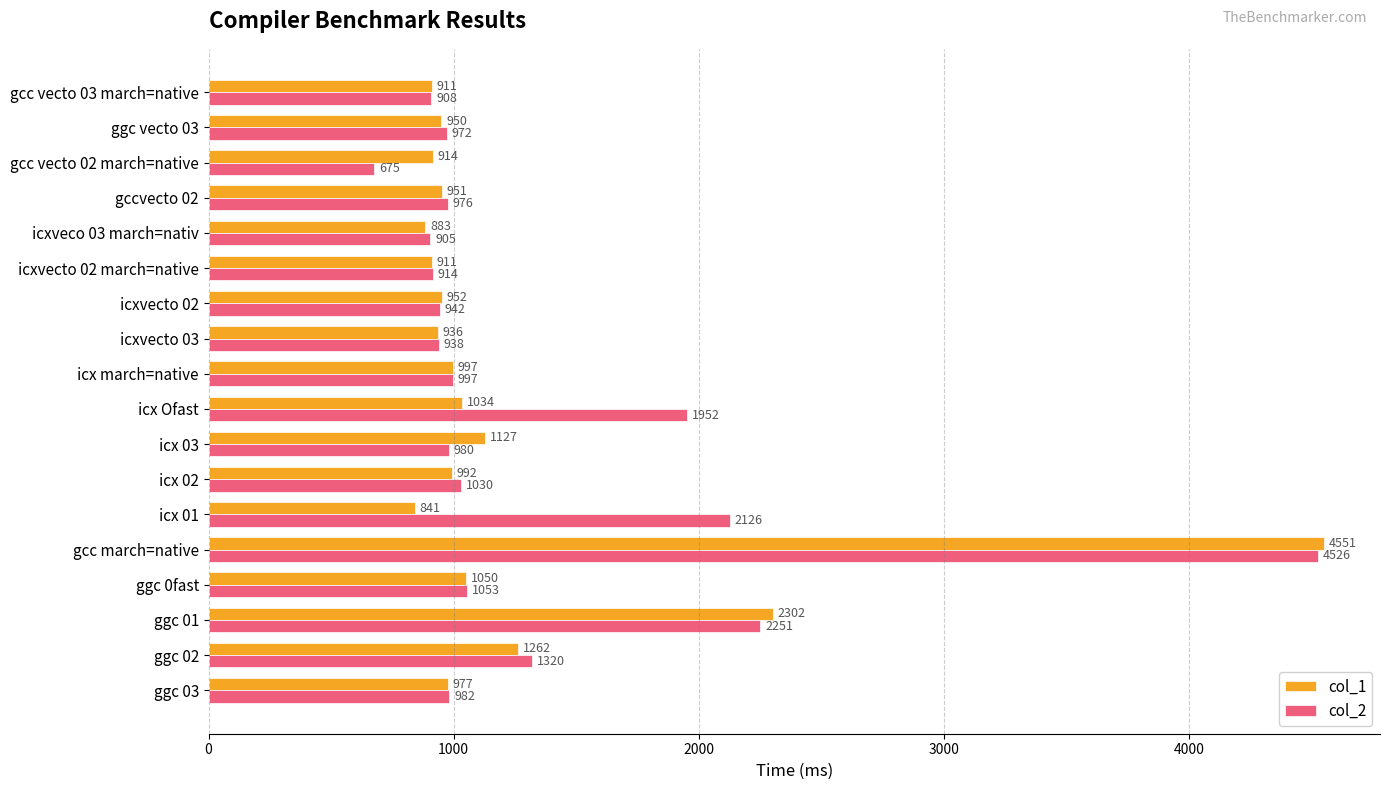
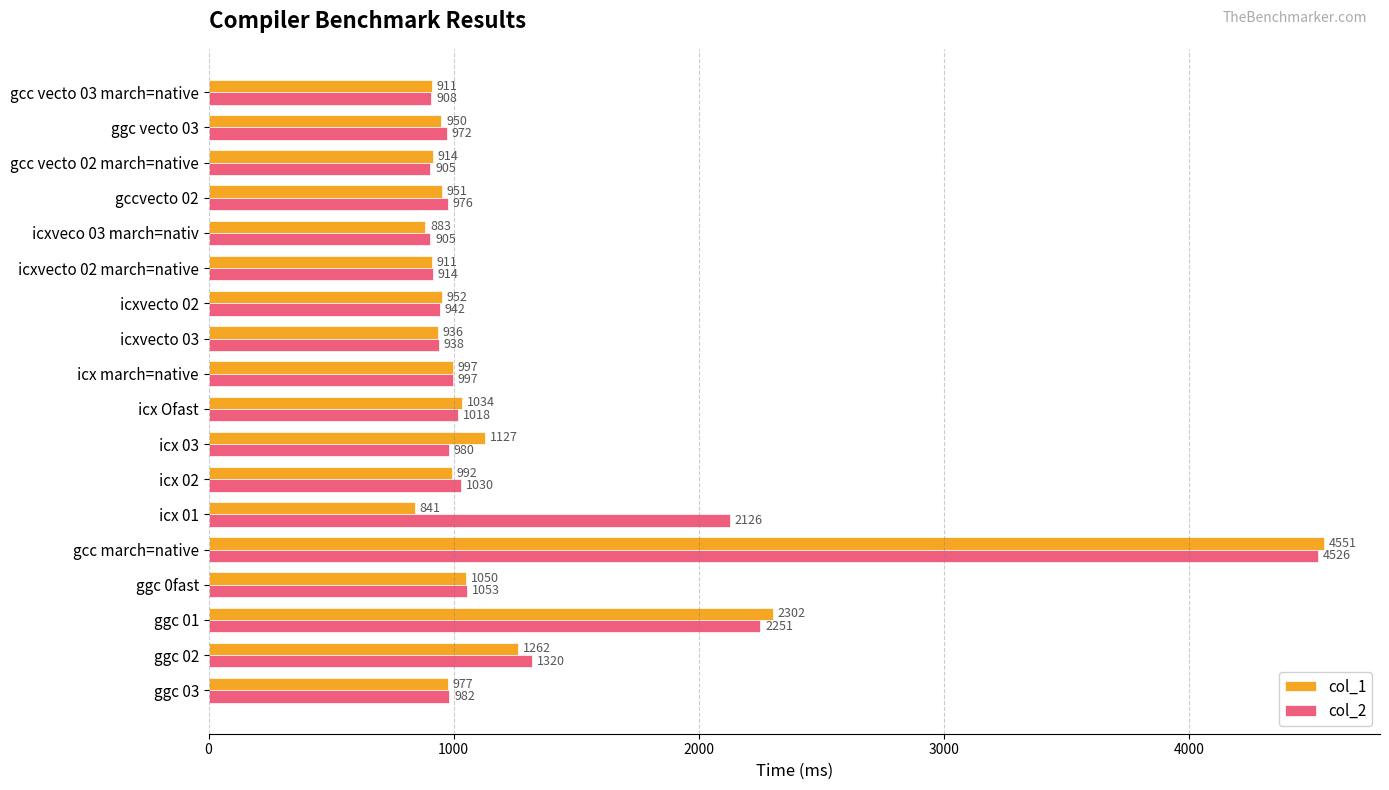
  {
    "col_1": {
      "gcc vecto 03 march=native": 911,
      "ggc vecto 03": 950,
      "gcc vecto 02 march=native": 914,
      "gccvecto 02": 951,
      "icxveco 03 march=nativ": 883,
      "icxvecto 02 march=native": 911,
      "icxvecto 02": 952,
      "icxvecto 03": 936,
      "icx march=native": 997,
      "icx Ofast": 1034,
      "icx 03": 1127,
      "icx 02": 992,
      "icx 01": 841,
      "gcc march=native": 4551,
      "ggc 0fast": 1050,
      "ggc 01": 2302,
      "ggc 02": 1262,
      "ggc 03": 977
    },
    "col_2": {
      "gcc vecto 03 march=native": 908,
      "ggc vecto 03": 972,
-     "gcc vecto 02 march=native": 675,
+     "gcc vecto 02 march=native": 905,
      "gccvecto 02": 976,
      "icxveco 03 march=nativ": 905,
      "icxvecto 02 march=native": 914,
      "icxvecto 02": 942,
      "icxvecto 03": 938,
      "icx march=native": 997,
-     "icx Ofast": 1952,
+     "icx Ofast": 1018,
      "icx 03": 980,
      "icx 02": 1030,
      "icx 01": 2126,
      "gcc march=native": 4526,
      "ggc 0fast": 1053,
      "ggc 01": 2251,
      "ggc 02": 1320,
      "ggc 03": 982
    }
  }
